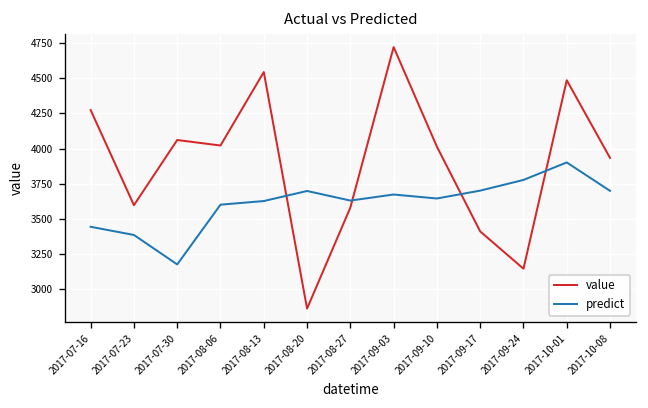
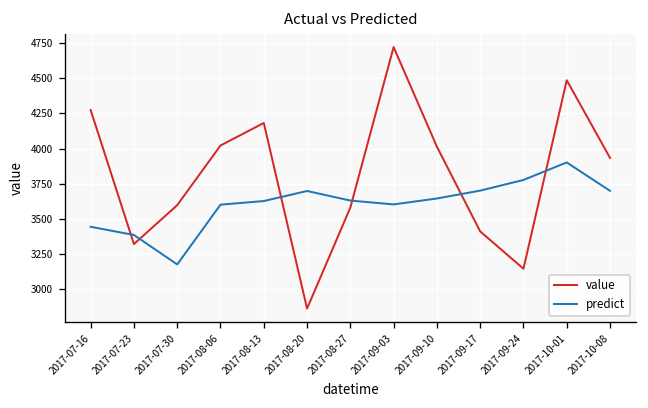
  {
    "value": {
      "2017-07-16": 4270,
-     "2017-07-23": 3600,
-     "2017-07-30": 4060,
+     "2017-07-23": 3320,
+     "2017-07-30": 3600,
      "2017-08-06": 4020,
-     "2017-08-13": 4550,
+     "2017-08-13": 4180,
      "2017-08-20": 2860,
      "2017-08-27": 3580,
      "2017-09-03": 4720,
      "2017-09-10": 4010,
      "2017-09-17": 3410,
      "2017-09-24": 3140,
      "2017-10-01": 4490,
      "2017-10-08": 3930
    },
    "predict": {
      "2017-07-16": 3440,
      "2017-07-23": 3380,
      "2017-07-30": 3170,
      "2017-08-06": 3600,
      "2017-08-13": 3630,
      "2017-08-20": 3700,
      "2017-08-27": 3630,
-     "2017-09-03": 3670,
+     "2017-09-03": 3600,
      "2017-09-10": 3640,
      "2017-09-17": 3700,
      "2017-09-24": 3780,
      "2017-10-01": 3900,
      "2017-10-08": 3700
    }
  }
